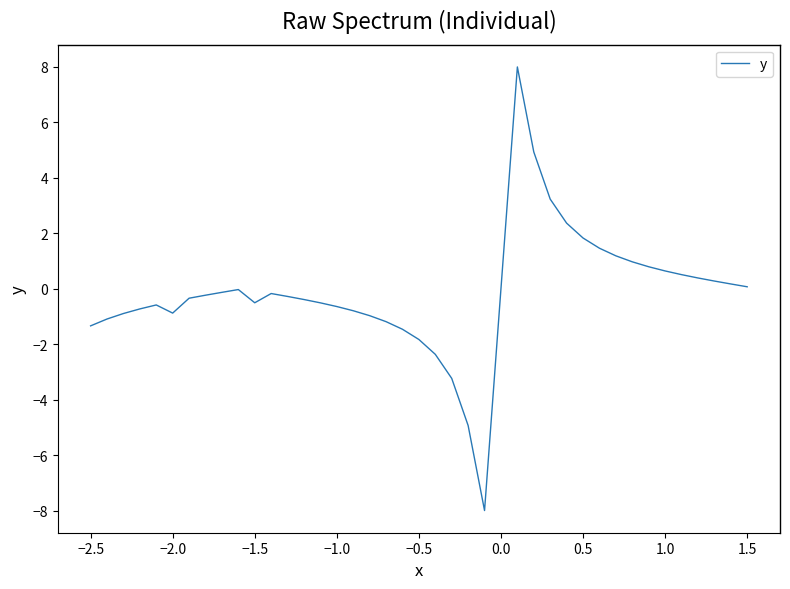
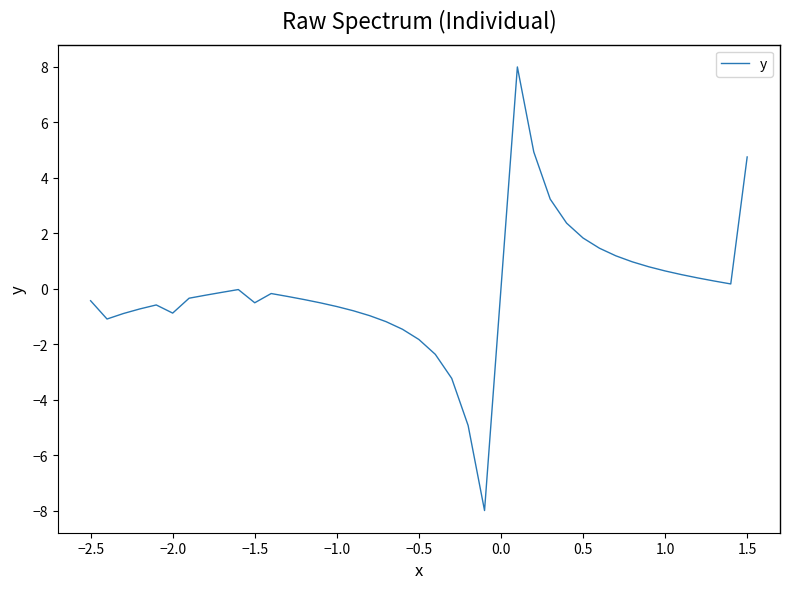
  {
-   "−2.5": -1.3,
+   "−2.5": -0.4,
    "−2.0": -0.9,
    "−1.5": -0.5,
    "−1.0": -0.6,
    "−0.5": -1.8,
    "0.5": 1.8,
    "1.0": 0.6,
-   "1.5": 0.1
+   "1.5": 4.8
  }
